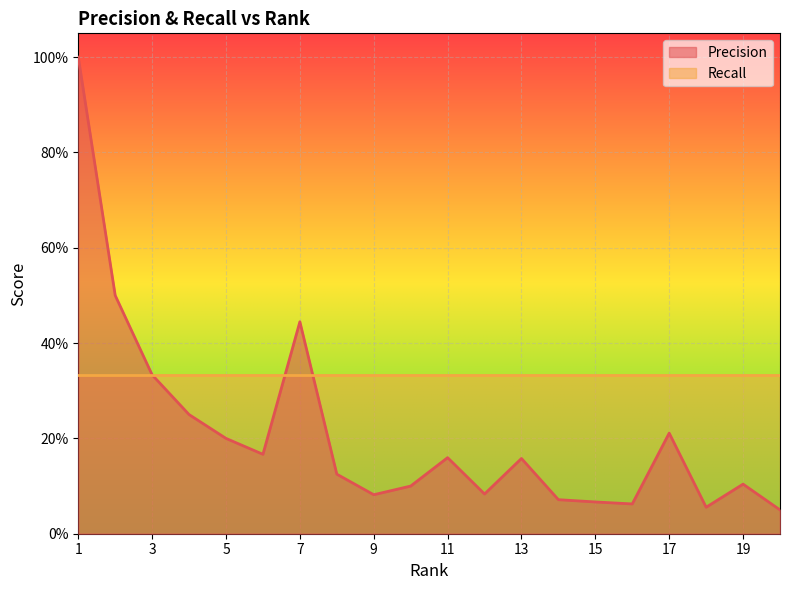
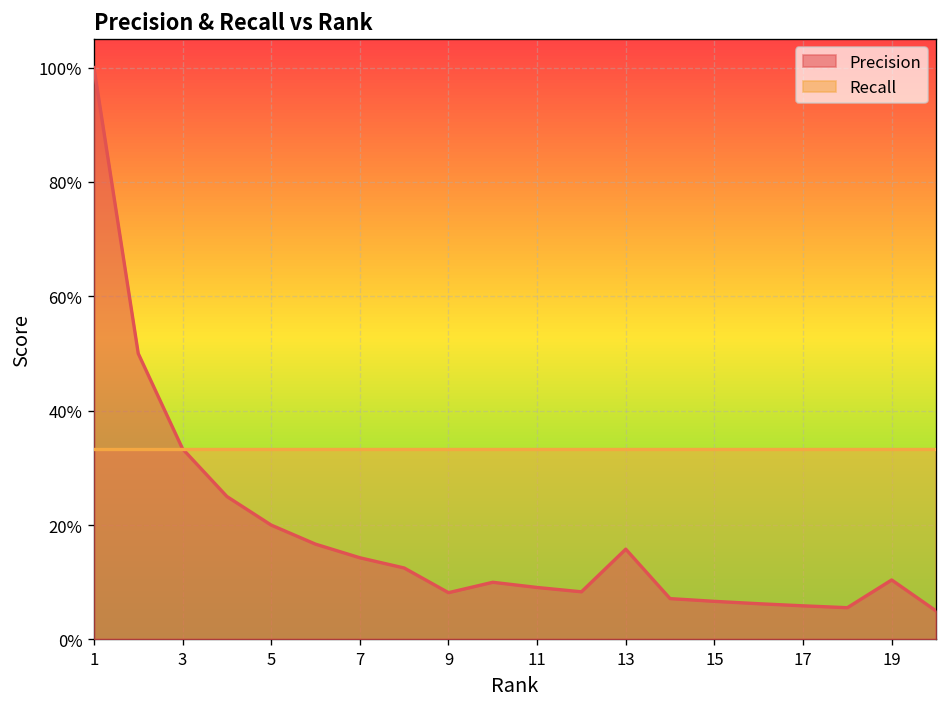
  {
    "Precision": {
      "1": "100%",
      "5": "20%",
-     "7": "44%",
+     "7": "14%",
      "9": "8%",
-     "11": "16%",
+     "11": "9%",
      "13": "16%",
      "15": "7%",
-     "17": "21%",
+     "17": "6%",
      "19": "10%"
    },
    "Recall": {
      "1": "33%",
      "5": "33%",
      "7": "33%",
      "9": "33%",
      "11": "33%",
      "13": "33%",
      "15": "33%",
      "17": "33%",
      "19": "33%"
    }
  }
